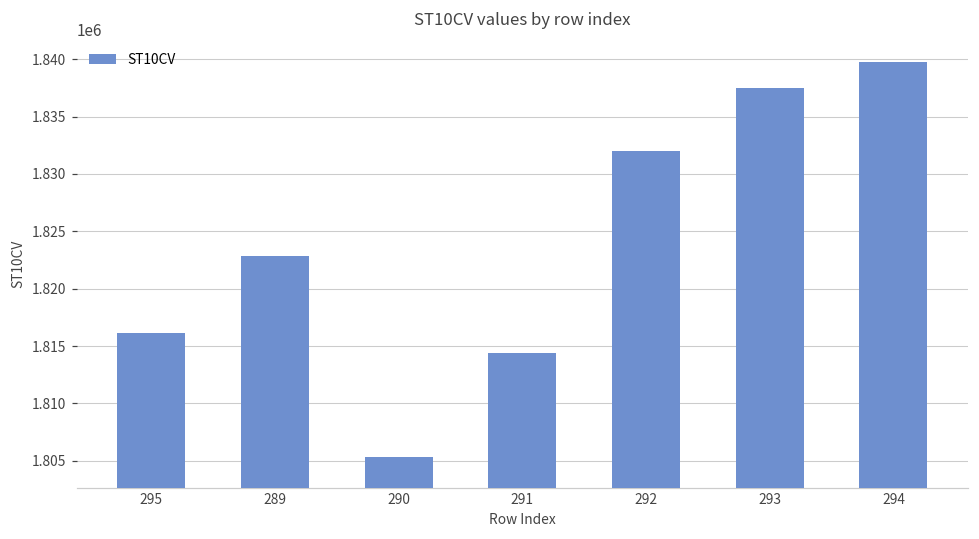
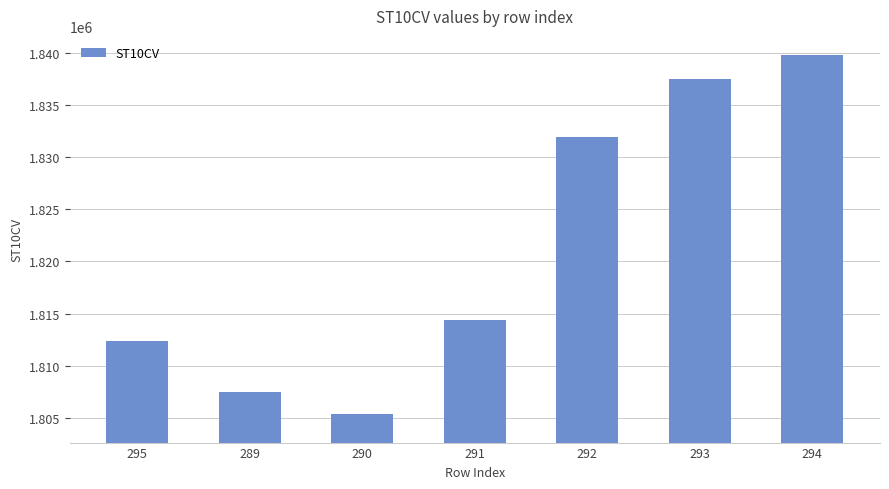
  {
-   "295": 1816200,
-   "289": 1822900,
+   "295": 1812400,
+   "289": 1807500,
    "290": 1805400,
    "291": 1814400,
    "292": 1832000,
    "293": 1837500,
    "294": 1839800
  }
